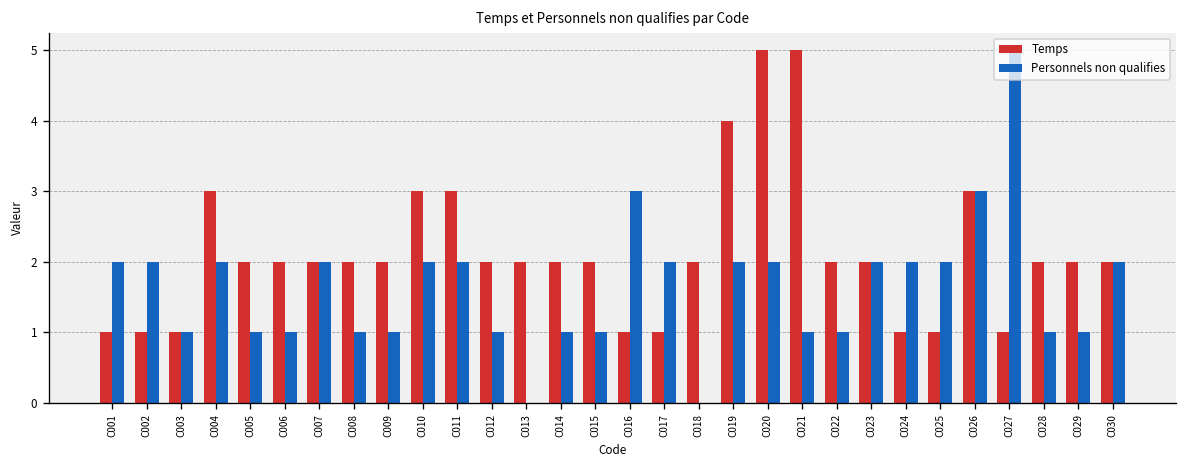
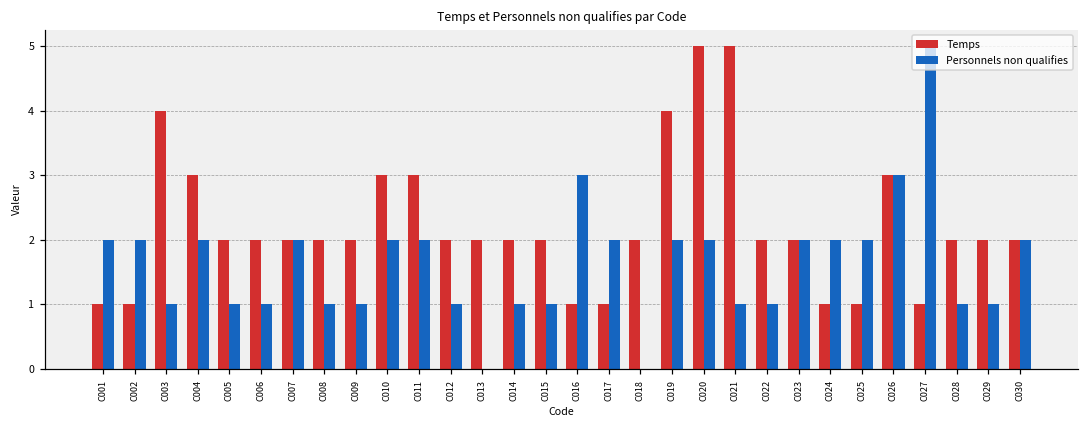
  {
    "Temps": {
      "C001": 1,
      "C002": 1,
-     "C003": 1,
+     "C003": 4,
      "C004": 3,
      "C005": 2,
      "C006": 2,
      "C007": 2,
      "C008": 2,
      "C009": 2,
      "C010": 3,
      "C011": 3,
      "C012": 2,
      "C013": 2,
      "C014": 2,
      "C015": 2,
      "C016": 1,
      "C017": 1,
      "C018": 2,
      "C019": 4,
      "C020": 5,
      "C021": 5,
      "C022": 2,
      "C023": 2,
      "C024": 1,
      "C025": 1,
      "C026": 3,
      "C027": 1,
      "C028": 2,
      "C029": 2,
      "C030": 2
    },
    "Personnels non qualifies": {
      "C001": 2,
      "C002": 2,
      "C003": 1,
      "C004": 2,
      "C005": 1,
      "C006": 1,
      "C007": 2,
      "C008": 1,
      "C009": 1,
      "C010": 2,
      "C011": 2,
      "C012": 1,
      "C013": 0,
      "C014": 1,
      "C015": 1,
      "C016": 3,
      "C017": 2,
      "C018": 0,
      "C019": 2,
      "C020": 2,
      "C021": 1,
      "C022": 1,
      "C023": 2,
      "C024": 2,
      "C025": 2,
      "C026": 3,
      "C028": 1,
      "C029": 1,
      "C030": 2
    }
  }
